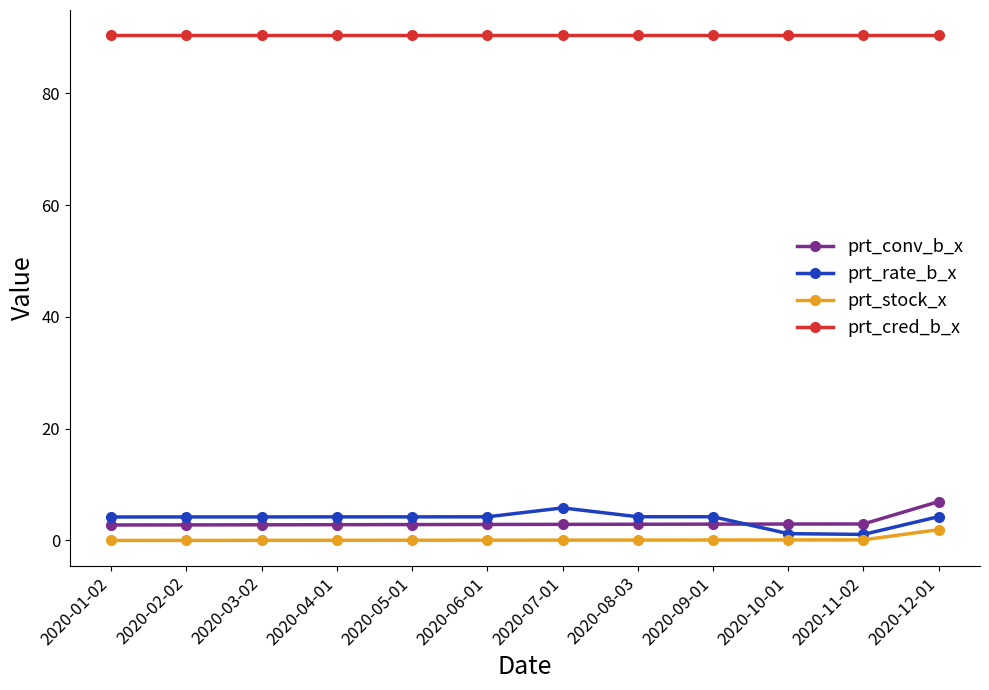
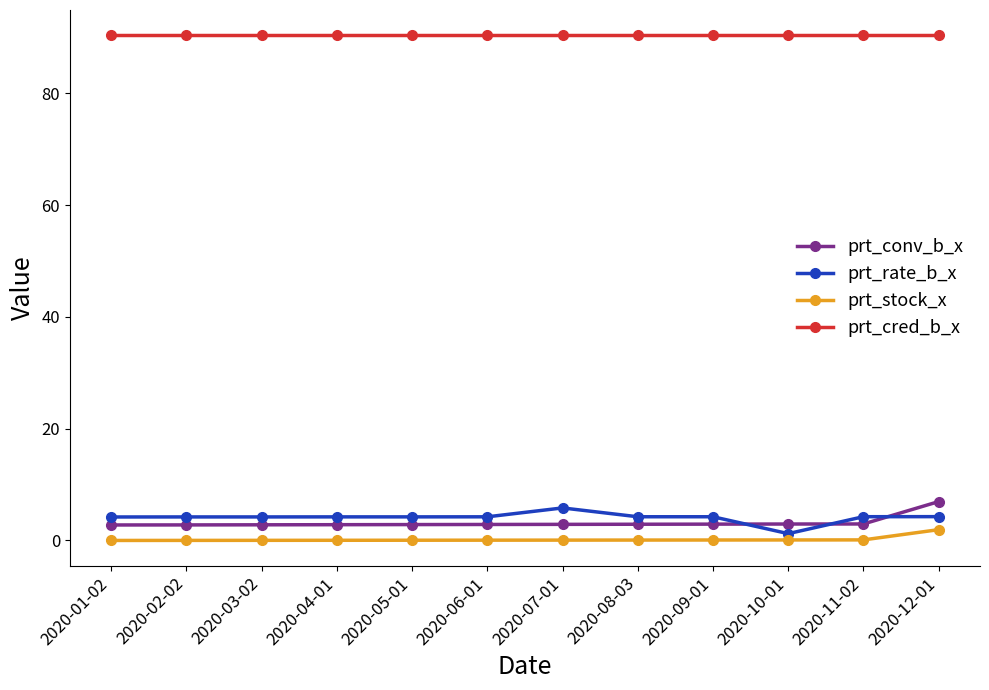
  {
    "prt_conv_b_x": {
      "2020-01-02": 3,
      "2020-02-02": 3,
      "2020-03-02": 3,
      "2020-04-01": 3,
      "2020-05-01": 3,
      "2020-06-01": 3,
      "2020-07-01": 3,
      "2020-08-03": 3,
      "2020-09-01": 3,
      "2020-10-01": 3,
      "2020-11-02": 3,
      "2020-12-01": 7
    },
    "prt_rate_b_x": {
      "2020-01-02": 4,
      "2020-02-02": 4,
      "2020-03-02": 4,
      "2020-04-01": 4,
      "2020-05-01": 4,
      "2020-06-01": 4,
      "2020-07-01": 6,
      "2020-08-03": 4,
      "2020-09-01": 4,
      "2020-10-01": 1,
-     "2020-11-02": 1,
+     "2020-11-02": 4,
      "2020-12-01": 4
    },
    "prt_stock_x": {
      "2020-01-02": 0,
      "2020-02-02": 0,
      "2020-03-02": 0,
      "2020-04-01": 0,
      "2020-05-01": 0,
      "2020-06-01": 0,
      "2020-07-01": 0,
      "2020-08-03": 0,
      "2020-09-01": 0,
      "2020-10-01": 0,
      "2020-11-02": 0,
      "2020-12-01": 2
    },
    "prt_cred_b_x": {
      "2020-01-02": 90,
      "2020-02-02": 90,
      "2020-03-02": 90,
      "2020-04-01": 90,
      "2020-05-01": 90,
      "2020-06-01": 90,
      "2020-07-01": 90,
      "2020-08-03": 90,
      "2020-09-01": 90,
      "2020-10-01": 90,
      "2020-11-02": 90,
      "2020-12-01": 90
    }
  }
